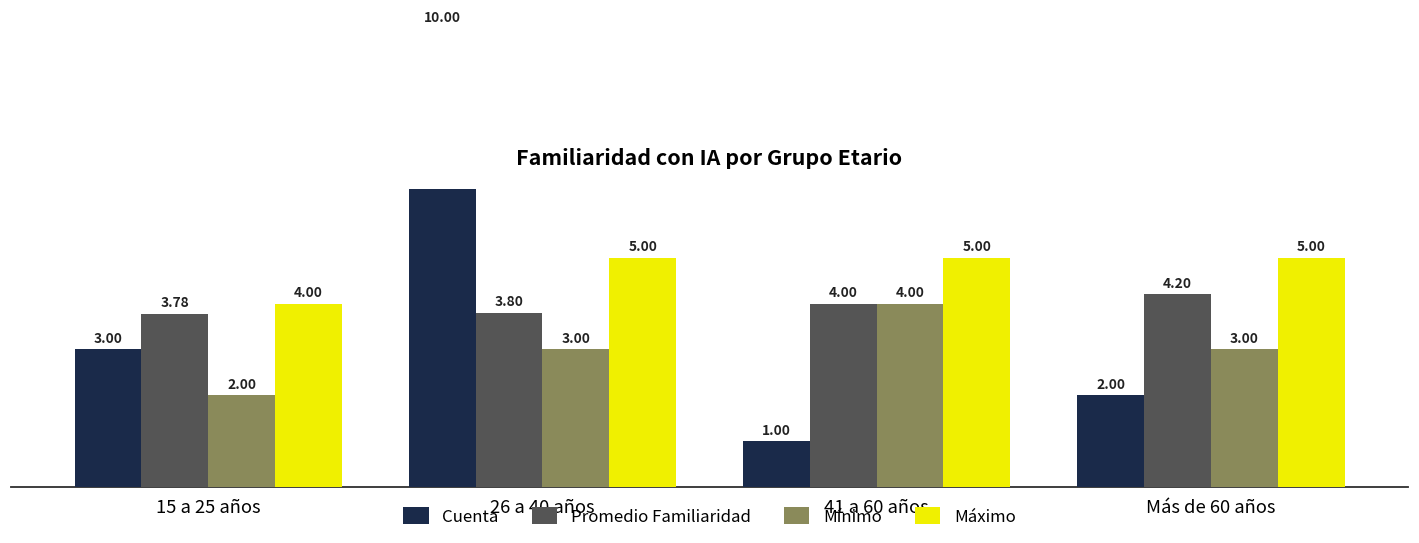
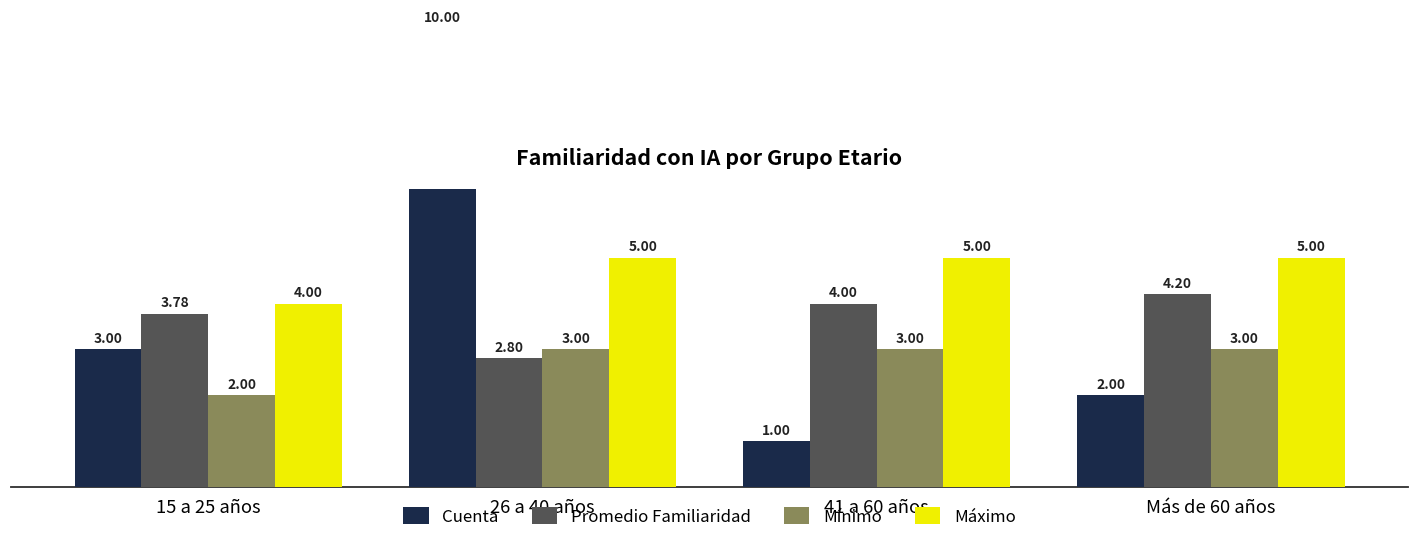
  {
    "Cuenta": {
      "15 a 25 años": 3.00,
      "41 a 60 años": 1.00,
      "Más de 60 años": 2.00
    },
    "Promedio Familiaridad": {
      "15 a 25 años": 3.78,
-     "26 a 40 años": 3.80,
+     "26 a 40 años": 2.80,
      "41 a 60 años": 4.00,
      "Más de 60 años": 4.20
    },
    "Mínimo": {
      "15 a 25 años": 2.00,
      "26 a 40 años": 3.00,
-     "41 a 60 años": 4.00,
+     "41 a 60 años": 3.00,
      "Más de 60 años": 3.00
    },
    "Máximo": {
      "15 a 25 años": 4.00,
      "26 a 40 años": 5.00,
      "41 a 60 años": 5.00,
      "Más de 60 años": 5.00
    }
  }
